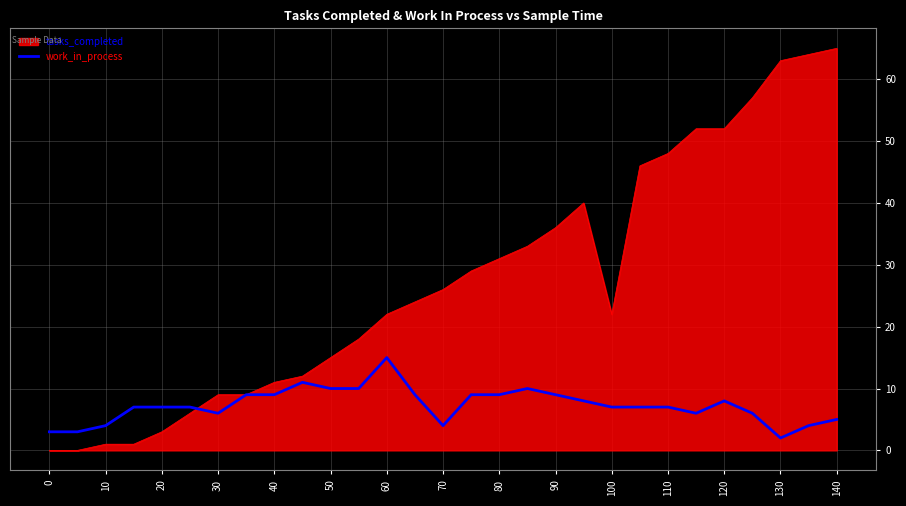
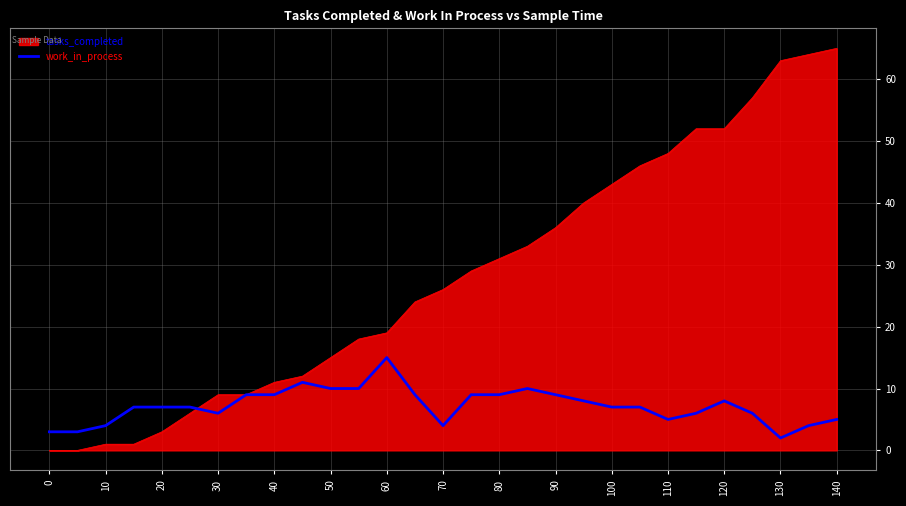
  {
    "tasks_completed": {
      "0": 0,
      "10": 1,
      "20": 3,
      "30": 9,
      "40": 11,
      "50": 15,
-     "60": 22,
+     "60": 19,
      "70": 26,
      "80": 31,
      "90": 36,
-     "100": 22,
+     "100": 43,
      "110": 48,
      "120": 52,
      "130": 63,
      "140": 65
    },
    "work_in_process": {
      "0": 3,
      "10": 4,
      "20": 7,
      "30": 6,
      "40": 9,
      "50": 10,
      "60": 15,
      "70": 4,
      "80": 9,
      "90": 9,
      "100": 7,
-     "110": 7,
+     "110": 5,
      "120": 8,
      "130": 2,
      "140": 5
    }
  }
